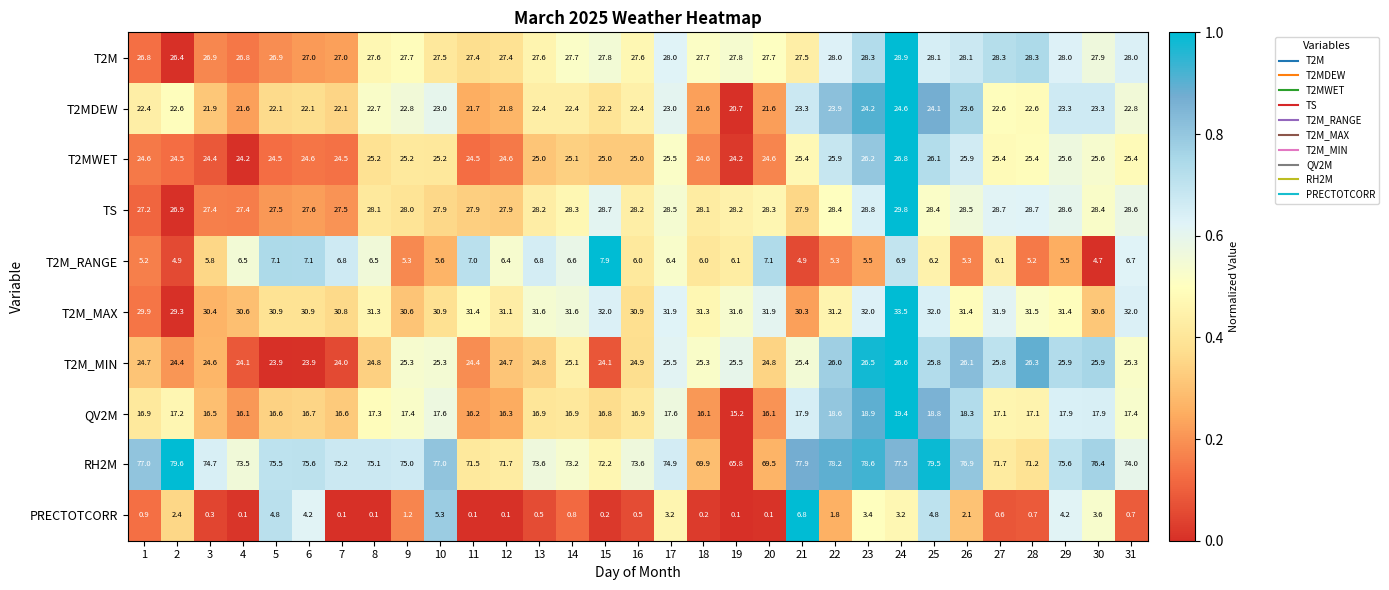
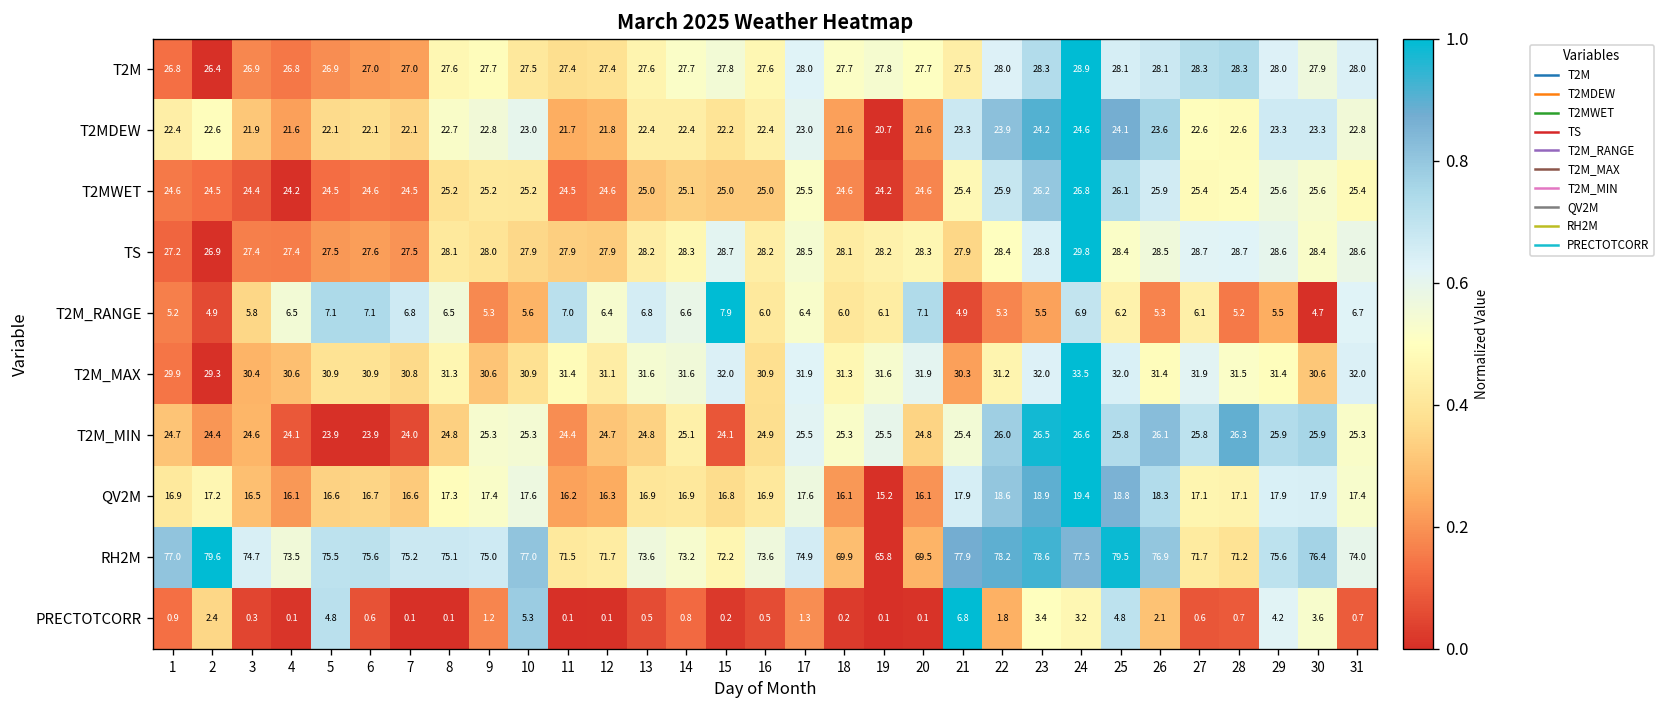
  {
    "PRECTOTCORR": {
      "1": 0.9,
      "2": 2.4,
      "3": 0.3,
      "4": 0.1,
      "5": 4.8,
-     "6": 4.2,
+     "6": 0.6,
      "7": 0.1,
      "8": 0.1,
      "9": 1.2,
      "10": 5.3,
      "11": 0.1,
      "12": 0.1,
      "13": 0.5,
      "14": 0.8,
      "15": 0.2,
      "16": 0.5,
-     "17": 3.2,
+     "17": 1.3,
      "18": 0.2,
      "19": 0.1,
      "20": 0.1,
      "21": 6.8,
      "22": 1.8,
      "23": 3.4,
      "24": 3.2,
      "25": 4.8,
      "26": 2.1,
      "27": 0.6,
      "28": 0.7,
      "29": 4.2,
      "30": 3.6,
      "31": 0.7
    }
  }
